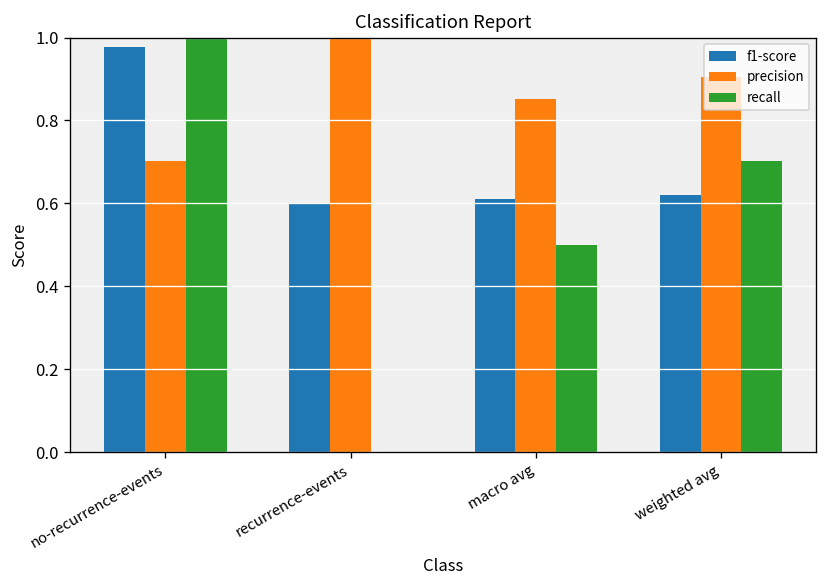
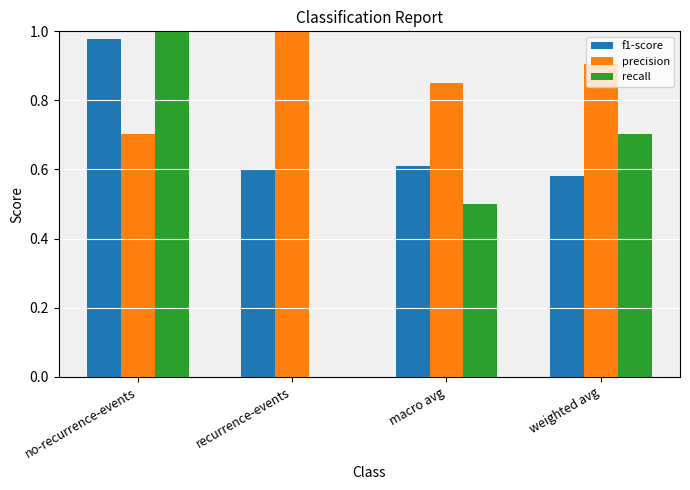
  {
    "f1-score": {
      "no-recurrence-events": 0.98,
      "recurrence-events": 0.60,
      "macro avg": 0.61,
-     "weighted avg": 0.62
+     "weighted avg": 0.58
    },
    "precision": {
      "no-recurrence-events": 0.70,
      "recurrence-events": 1.00,
      "macro avg": 0.85
    },
    "recall": {
      "no-recurrence-events": 1.00,
      "recurrence-events": 0.00,
      "macro avg": 0.50,
      "weighted avg": 0.70
    }
  }
